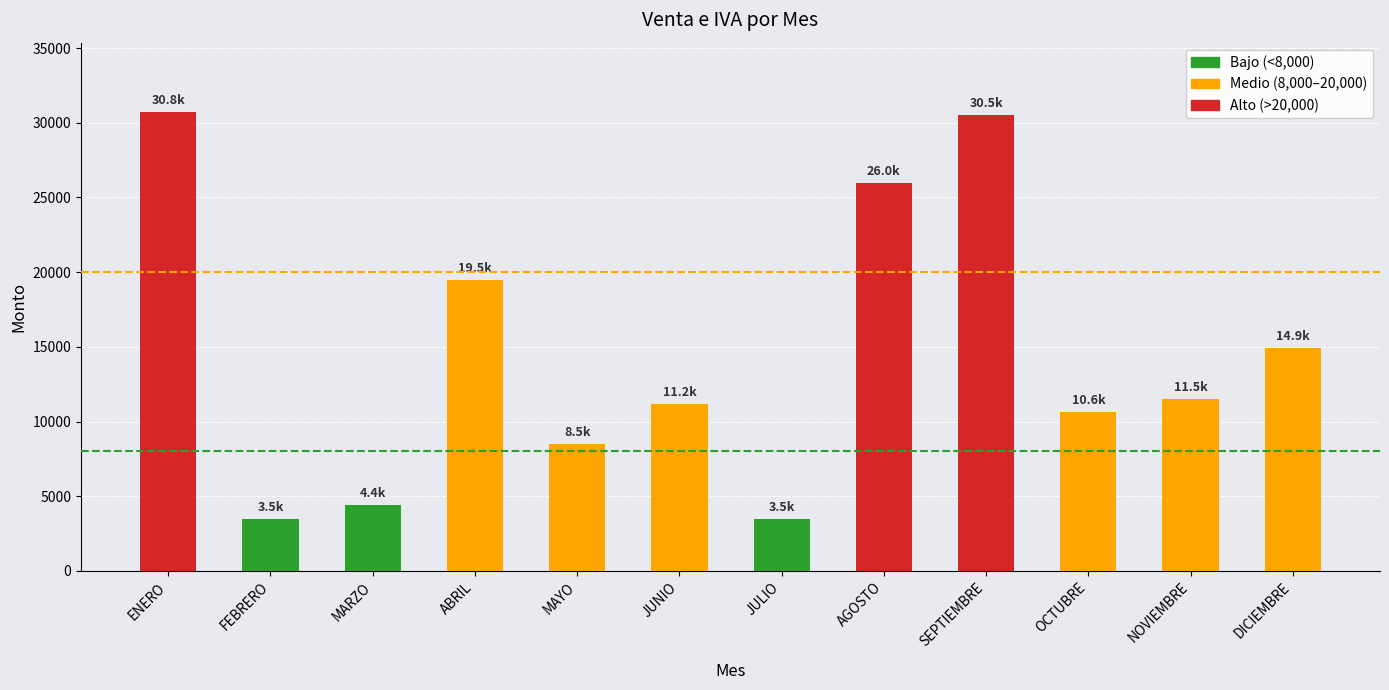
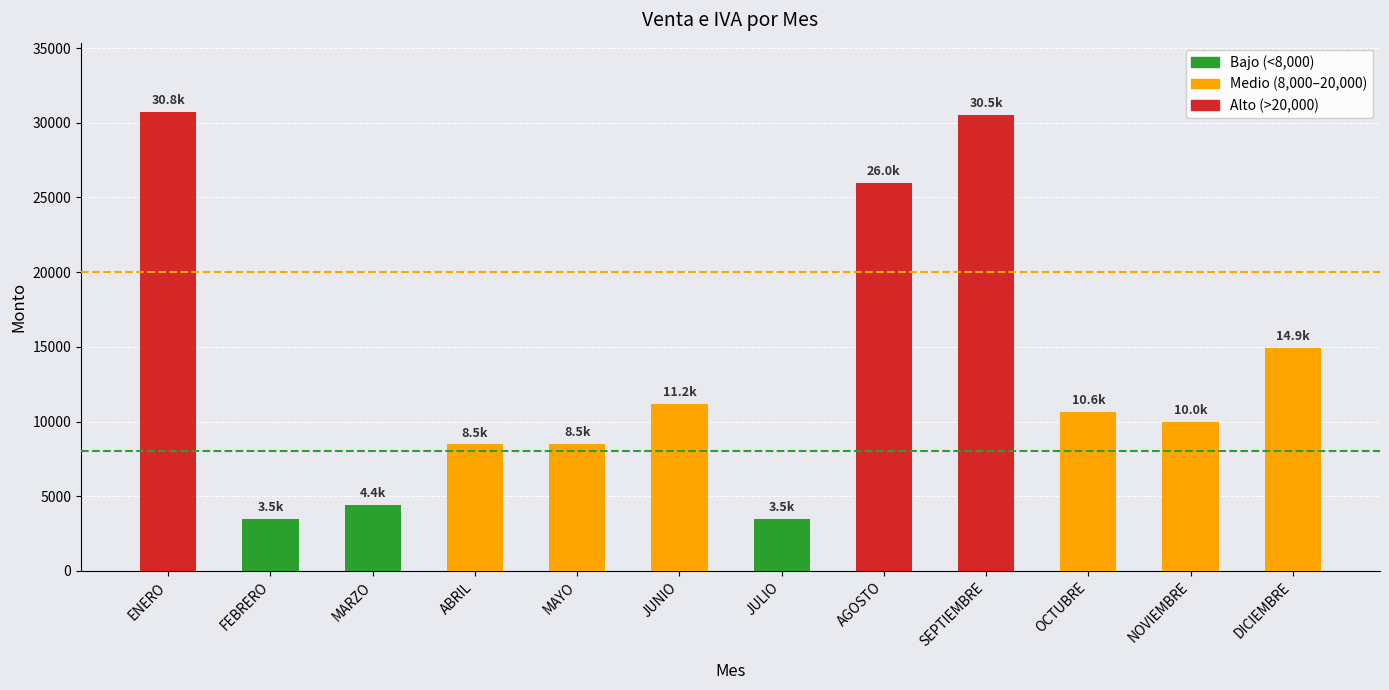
  {
    "ENERO": "30.8k",
    "FEBRERO": "3.5k",
    "MARZO": "4.4k",
-   "ABRIL": "19.5k",
+   "ABRIL": "8.5k",
    "MAYO": "8.5k",
    "JUNIO": "11.2k",
    "JULIO": "3.5k",
    "AGOSTO": "26.0k",
    "SEPTIEMBRE": "30.5k",
    "OCTUBRE": "10.6k",
-   "NOVIEMBRE": "11.5k",
+   "NOVIEMBRE": "10.0k",
    "DICIEMBRE": "14.9k"
  }
